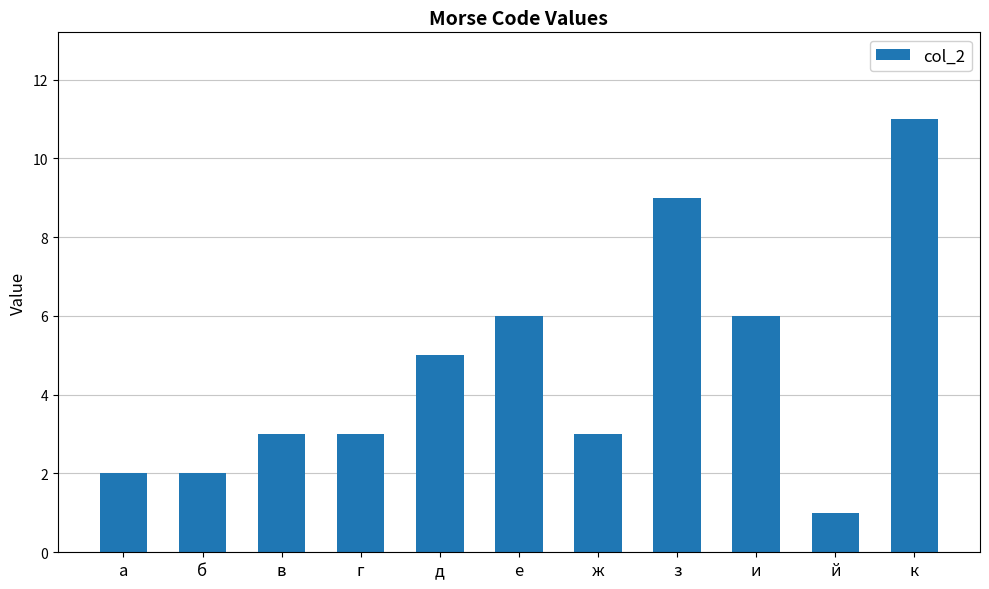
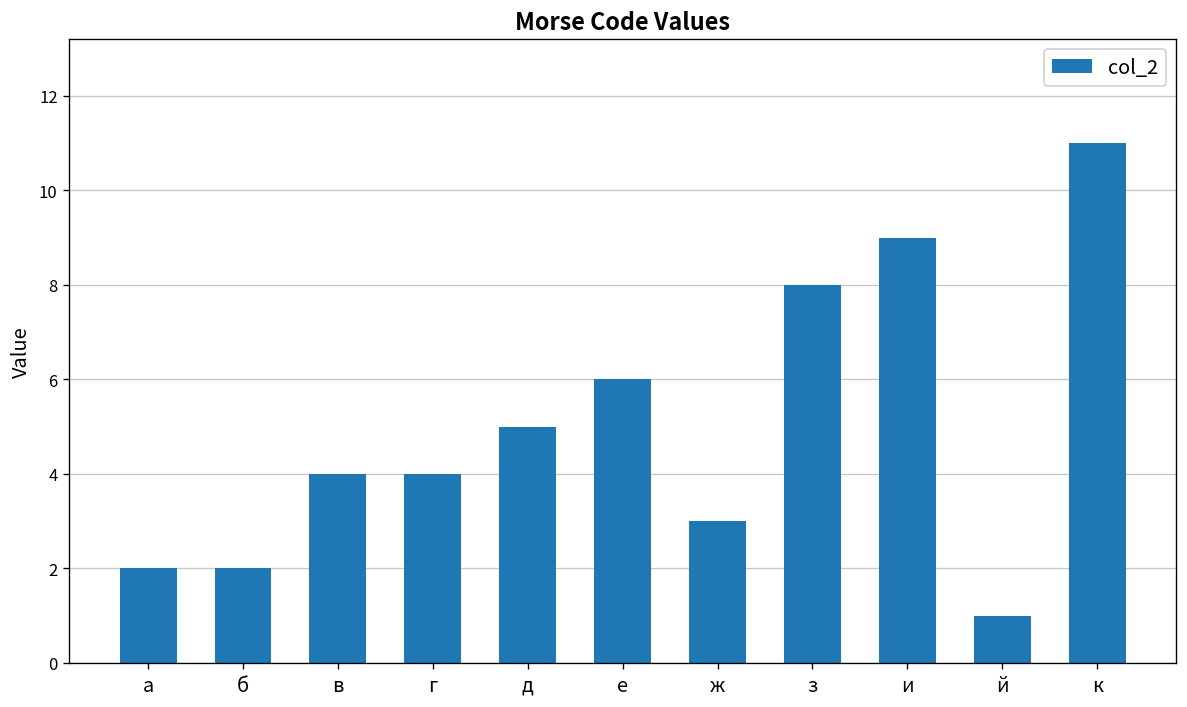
  {
    "а": 2,
    "б": 2,
-   "в": 3,
-   "г": 3,
+   "в": 4,
+   "г": 4,
    "д": 5,
    "е": 6,
    "ж": 3,
-   "з": 9,
-   "и": 6,
+   "з": 8,
+   "и": 9,
    "й": 1,
    "к": 11
  }
